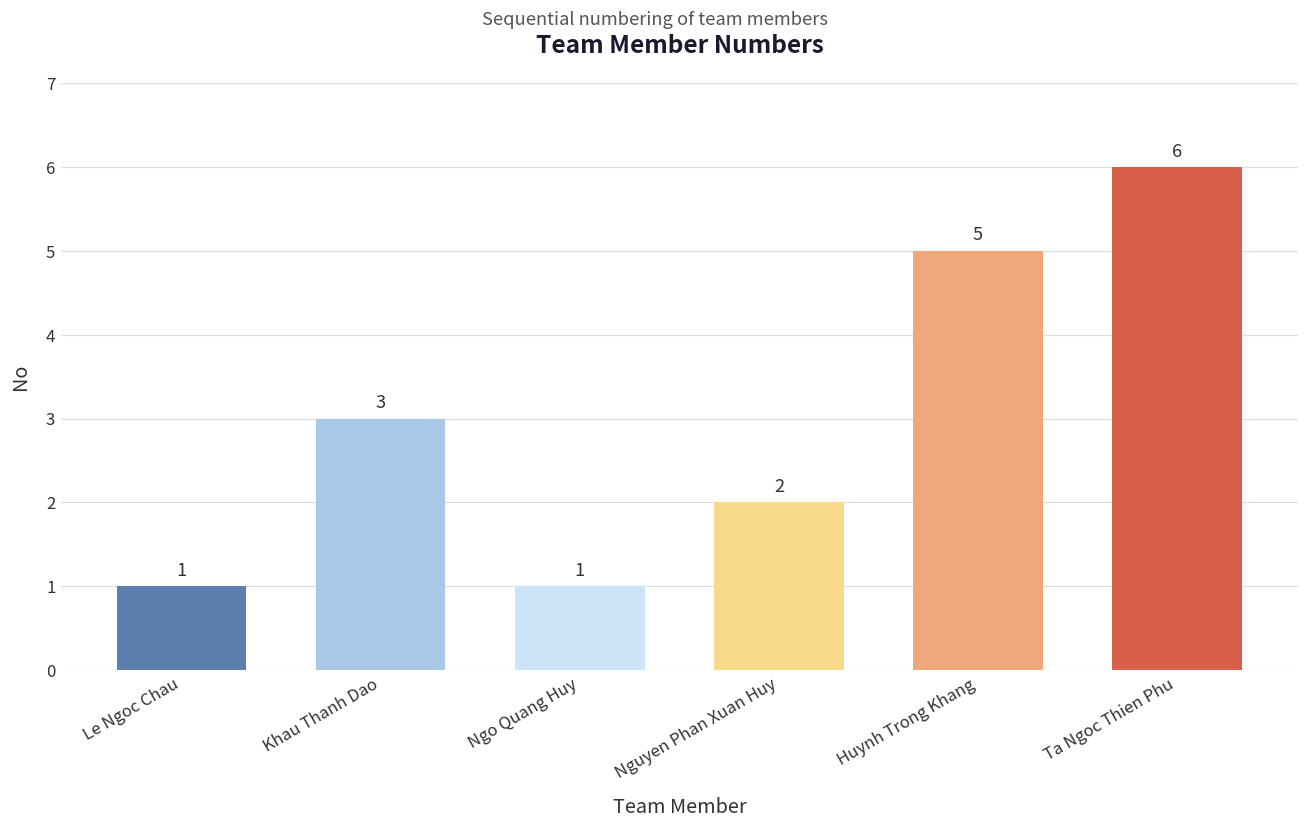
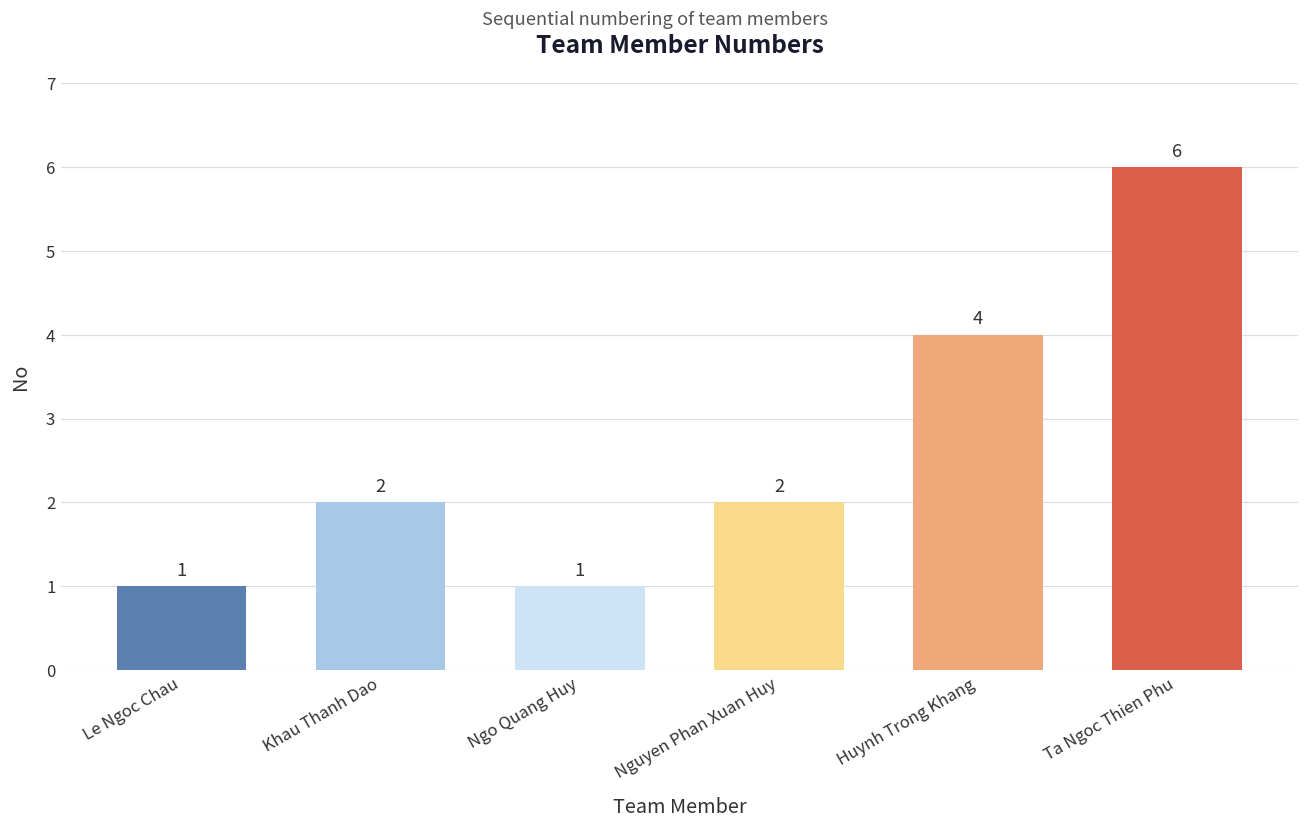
  {
    "Le Ngoc Chau": 1,
-   "Khau Thanh Dao": 3,
+   "Khau Thanh Dao": 2,
    "Ngo Quang Huy": 1,
    "Nguyen Phan Xuan Huy": 2,
-   "Huynh Trong Khang": 5,
+   "Huynh Trong Khang": 4,
    "Ta Ngoc Thien Phu": 6
  }
